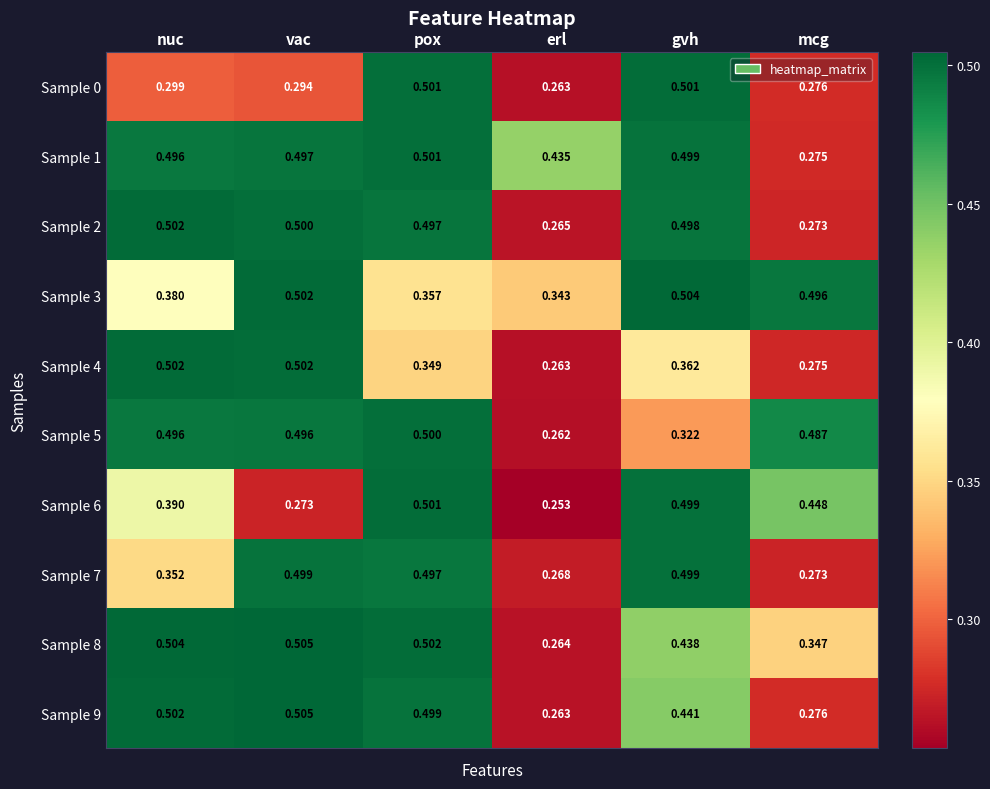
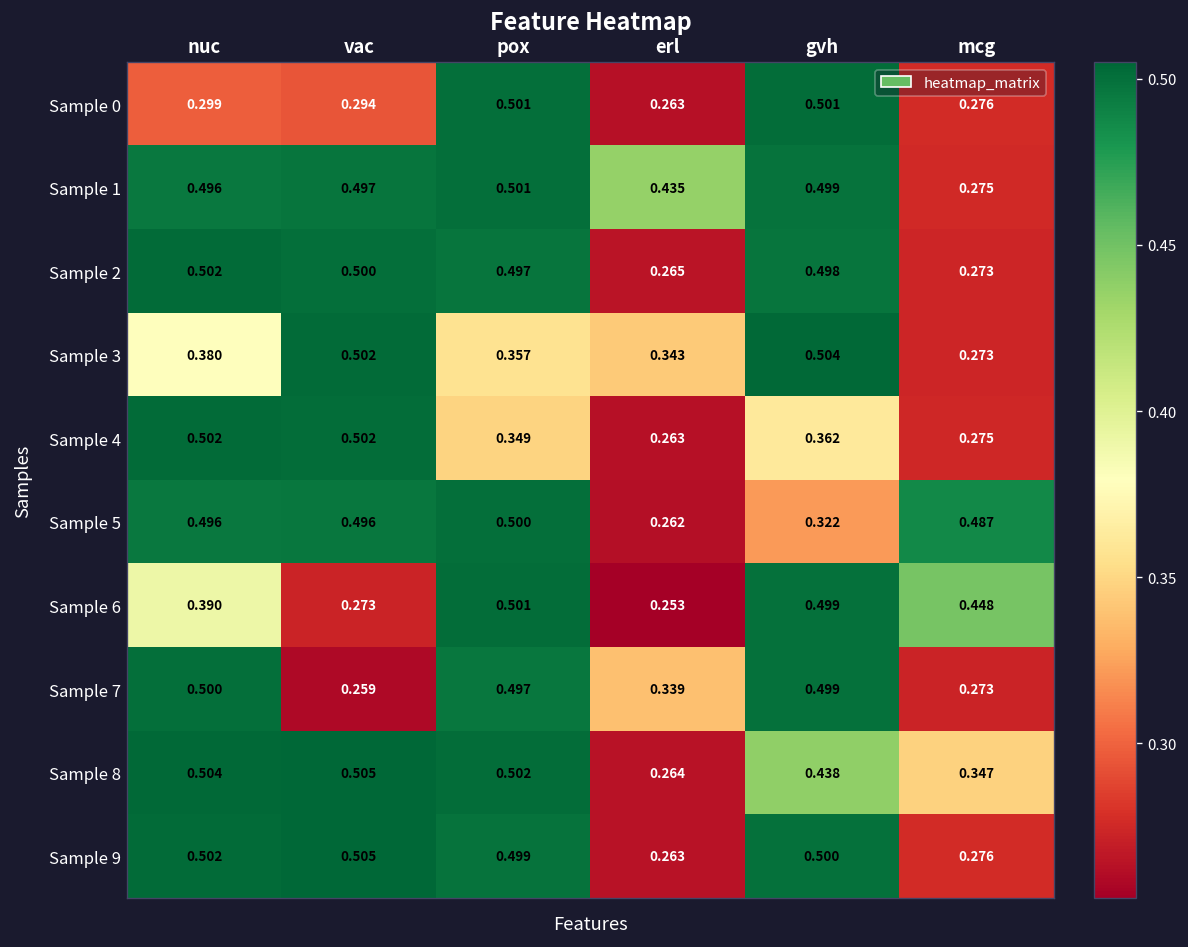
  {
    "Sample 0": {
      "nuc": 0.299,
      "vac": 0.294,
      "pox": 0.501,
      "erl": 0.263,
      "gvh": 0.501
    },
    "Sample 1": {
      "nuc": 0.496,
      "vac": 0.497,
      "pox": 0.501,
      "erl": 0.435,
      "gvh": 0.499,
      "mcg": 0.275
    },
    "Sample 2": {
      "nuc": 0.502,
      "vac": 0.500,
      "pox": 0.497,
      "erl": 0.265,
      "gvh": 0.498,
      "mcg": 0.273
    },
    "Sample 3": {
      "nuc": 0.380,
      "vac": 0.502,
      "pox": 0.357,
      "erl": 0.343,
      "gvh": 0.504,
-     "mcg": 0.496
+     "mcg": 0.273
    },
    "Sample 4": {
      "nuc": 0.502,
      "vac": 0.502,
      "pox": 0.349,
      "erl": 0.263,
      "gvh": 0.362,
      "mcg": 0.275
    },
    "Sample 5": {
      "nuc": 0.496,
      "vac": 0.496,
      "pox": 0.500,
      "erl": 0.262,
      "gvh": 0.322,
      "mcg": 0.487
    },
    "Sample 6": {
      "nuc": 0.390,
      "vac": 0.273,
      "pox": 0.501,
      "erl": 0.253,
      "gvh": 0.499,
      "mcg": 0.448
    },
    "Sample 7": {
-     "nuc": 0.352,
-     "vac": 0.499,
+     "nuc": 0.500,
+     "vac": 0.259,
      "pox": 0.497,
-     "erl": 0.268,
+     "erl": 0.339,
      "gvh": 0.499,
      "mcg": 0.273
    },
    "Sample 8": {
      "nuc": 0.504,
      "vac": 0.505,
      "pox": 0.502,
      "erl": 0.264,
      "gvh": 0.438,
      "mcg": 0.347
    },
    "Sample 9": {
      "nuc": 0.502,
      "vac": 0.505,
      "pox": 0.499,
      "erl": 0.263,
-     "gvh": 0.441,
+     "gvh": 0.500,
      "mcg": 0.276
    }
  }
